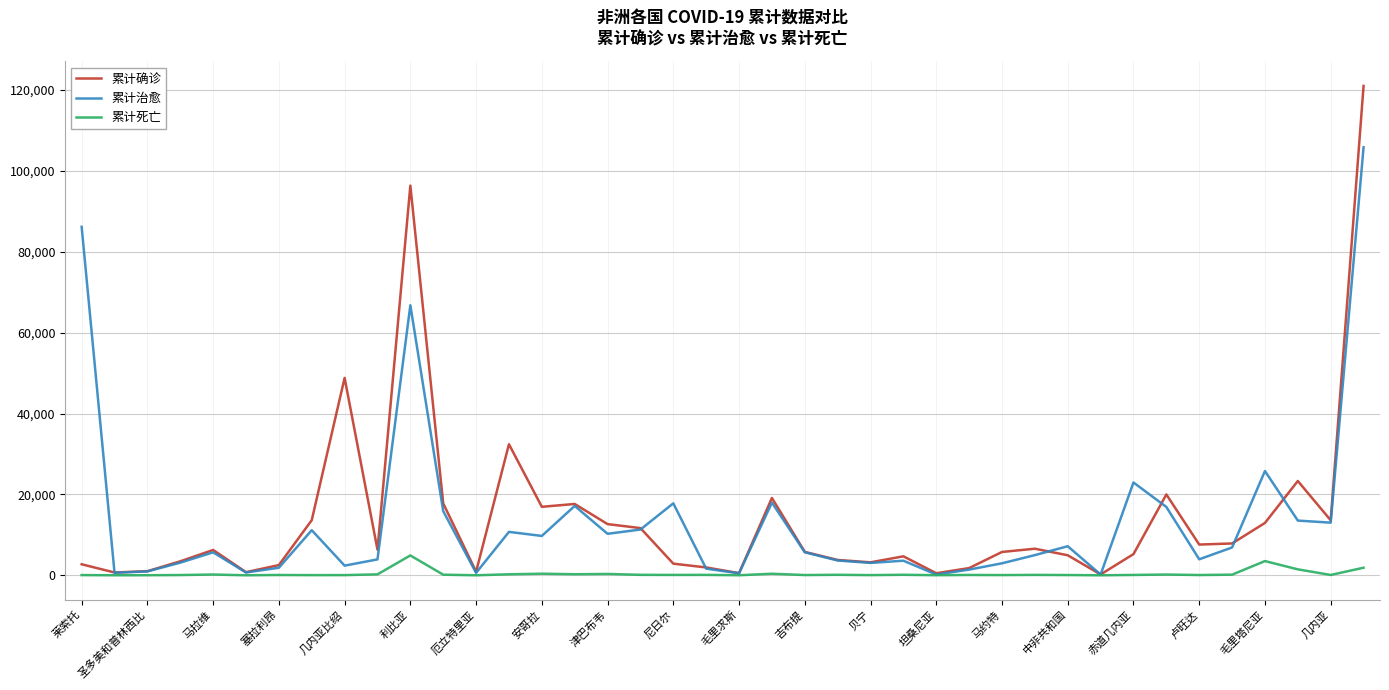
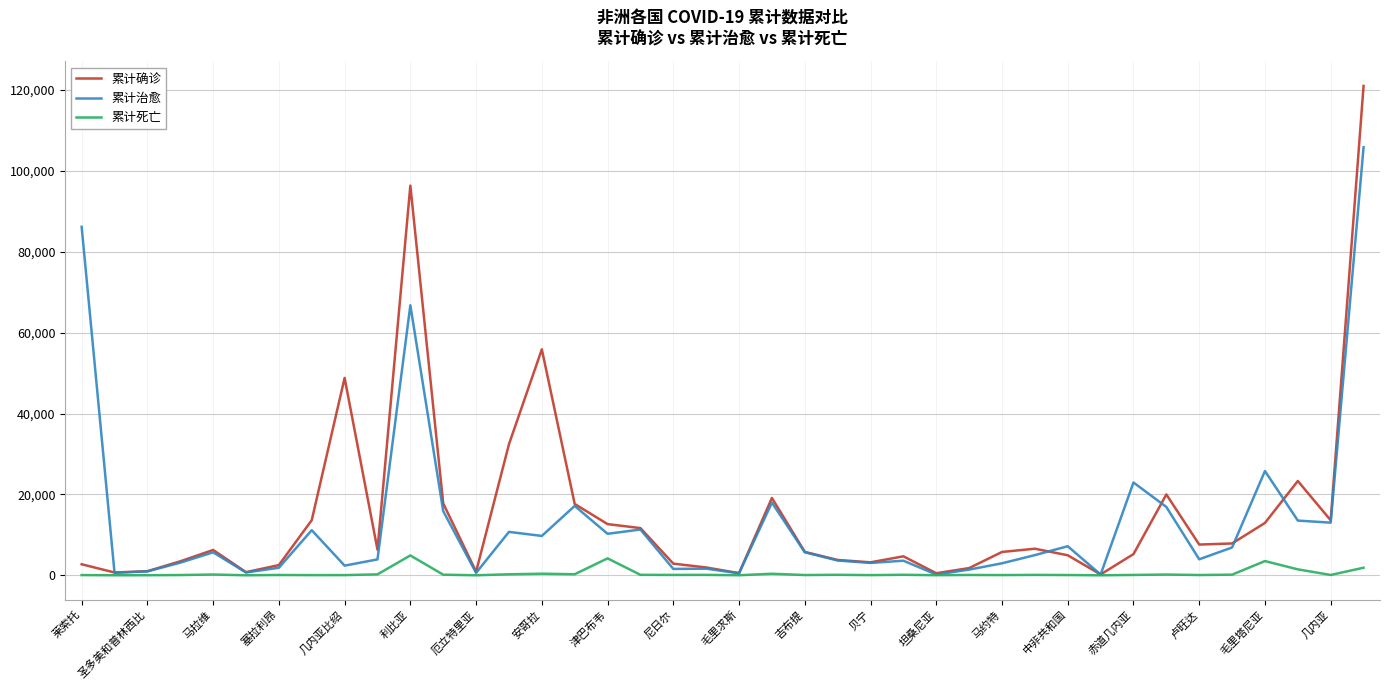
  {
    "累计确诊": {
      "莱索托": "3,000",
      "塞拉利昂": "3,000",
      "几内亚比绍": "49,000",
      "利比亚": "96,000",
-     "安哥拉": "17,000",
+     "安哥拉": "56,000",
      "津巴布韦": "13,000",
      "尼日尔": "3,000",
      "马约特": "6,000",
      "中非共和国": "5,000",
      "赤道几内亚": "5,000",
      "卢旺达": "8,000",
      "毛里塔尼亚": "13,000"
    },
    "累计治愈": {
      "莱索托": "86,000",
      "塞拉利昂": "2,000",
      "几内亚比绍": "2,000",
      "利比亚": "67,000",
      "安哥拉": "10,000",
      "津巴布韦": "10,000",
-     "尼日尔": "18,000",
+     "尼日尔": "2,000",
      "马约特": "3,000",
      "中非共和国": "7,000",
      "赤道几内亚": "23,000",
      "卢旺达": "4,000",
      "毛里塔尼亚": "26,000"
    },
    "累计死亡": {
      "莱索托": "0",
      "圣多美和普林西比": "0",
      "马拉维": "0",
      "塞拉利昂": "0",
      "几内亚比绍": "0",
      "利比亚": "5,000",
      "安哥拉": "0",
-     "津巴布韦": "0",
+     "津巴布韦": "4,000",
      "尼日尔": "0",
      "吉布提": "0",
      "贝宁": "0",
      "马约特": "0",
      "中非共和国": "0",
      "赤道几内亚": "0",
      "卢旺达": "0",
      "毛里塔尼亚": "4,000",
      "几内亚": "0"
    }
  }
